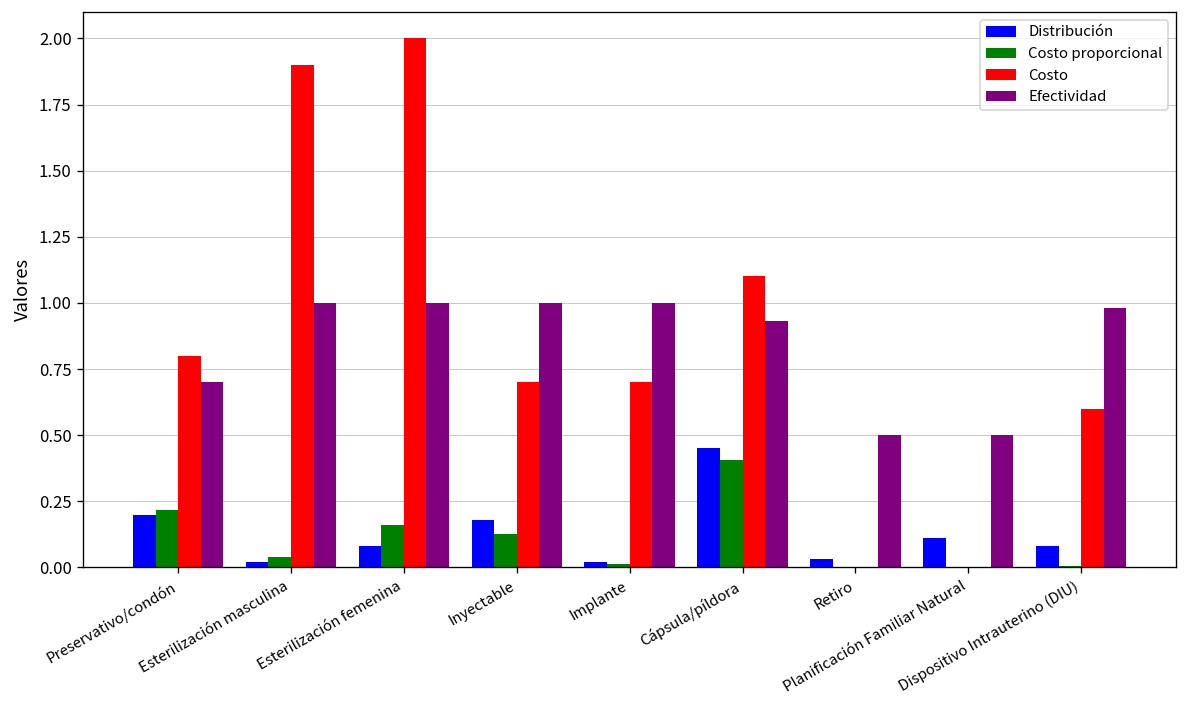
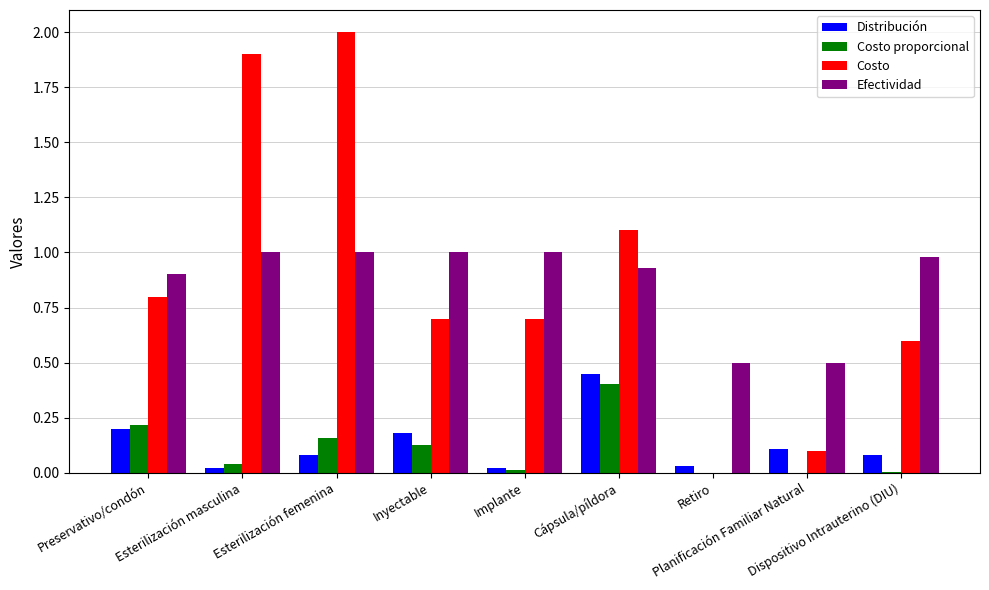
  {
    "Distribución": {
      "Preservativo/condón": 0.2,
      "Esterilización masculina": 0.02,
      "Esterilización femenina": 0.08,
      "Inyectable": 0.18,
      "Implante": 0.02,
      "Cápsula/píldora": 0.45,
      "Retiro": 0.03,
      "Planificación Familiar Natural": 0.1,
      "Dispositivo Intrauterino (DIU)": 0.08
    },
    "Costo proporcional": {
      "Preservativo/condón": 0.22,
      "Esterilización masculina": 0.04,
      "Esterilización femenina": 0.16,
      "Inyectable": 0.13,
      "Implante": 0.01,
      "Cápsula/píldora": 0.4,
      "Retiro": 0.0,
      "Planificación Familiar Natural": 0.0
    },
    "Costo": {
      "Preservativo/condón": 0.8,
      "Esterilización masculina": 1.9,
      "Esterilización femenina": 2.0,
      "Inyectable": 0.7,
      "Implante": 0.7,
      "Cápsula/píldora": 1.1,
      "Retiro": 0.0,
-     "Planificación Familiar Natural": 0.0,
+     "Planificación Familiar Natural": 0.1,
      "Dispositivo Intrauterino (DIU)": 0.6
    },
    "Efectividad": {
-     "Preservativo/condón": 0.7,
+     "Preservativo/condón": 0.9,
      "Esterilización masculina": 1.0,
      "Esterilización femenina": 1.0,
      "Inyectable": 1.0,
      "Implante": 1.0,
      "Cápsula/píldora": 0.93,
      "Retiro": 0.5,
      "Planificación Familiar Natural": 0.5,
      "Dispositivo Intrauterino (DIU)": 0.98
    }
  }
